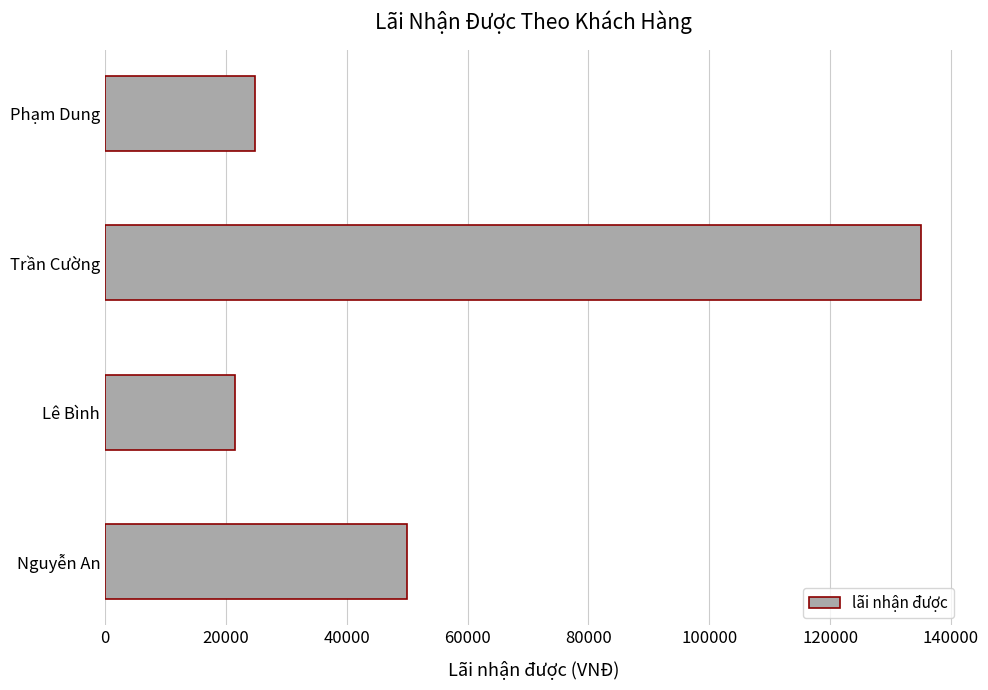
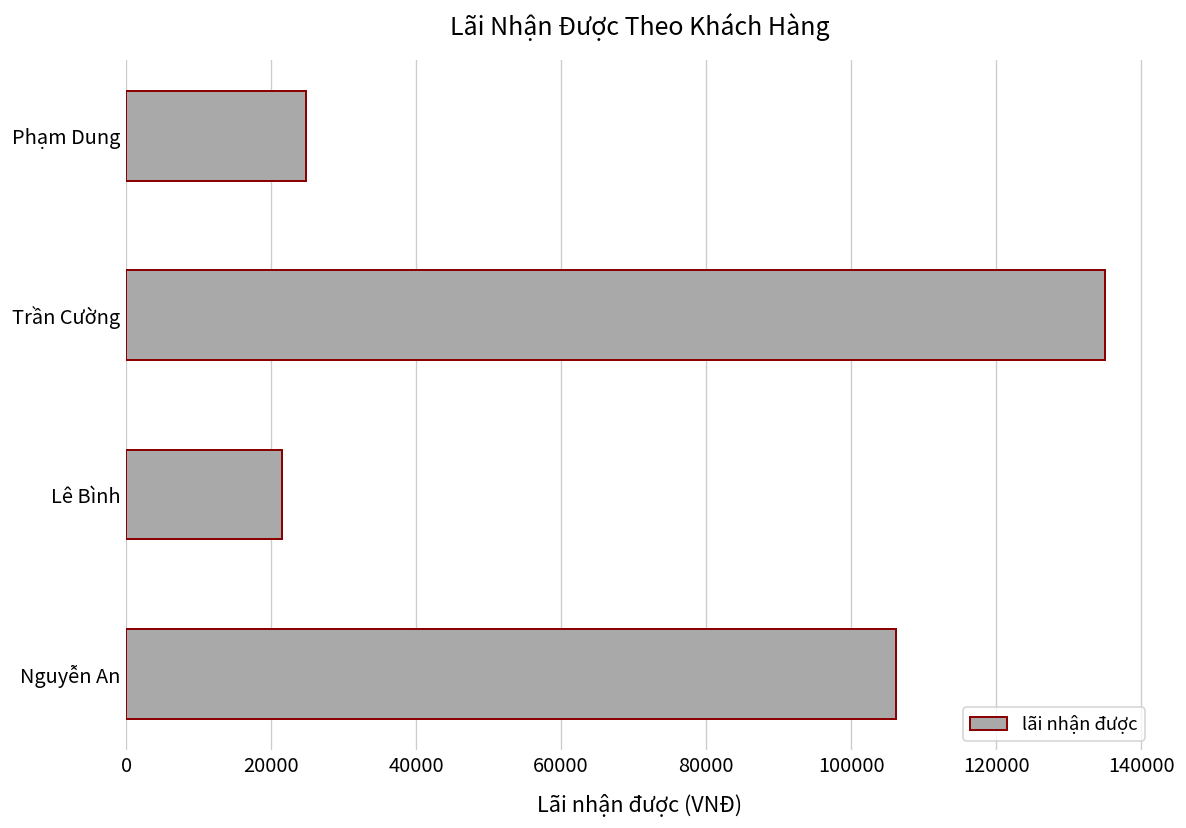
  {
    "Phạm Dung": 25000,
    "Trần Cường": 135000,
    "Lê Bình": 22000,
-   "Nguyễn An": 50000
+   "Nguyễn An": 106000
  }
